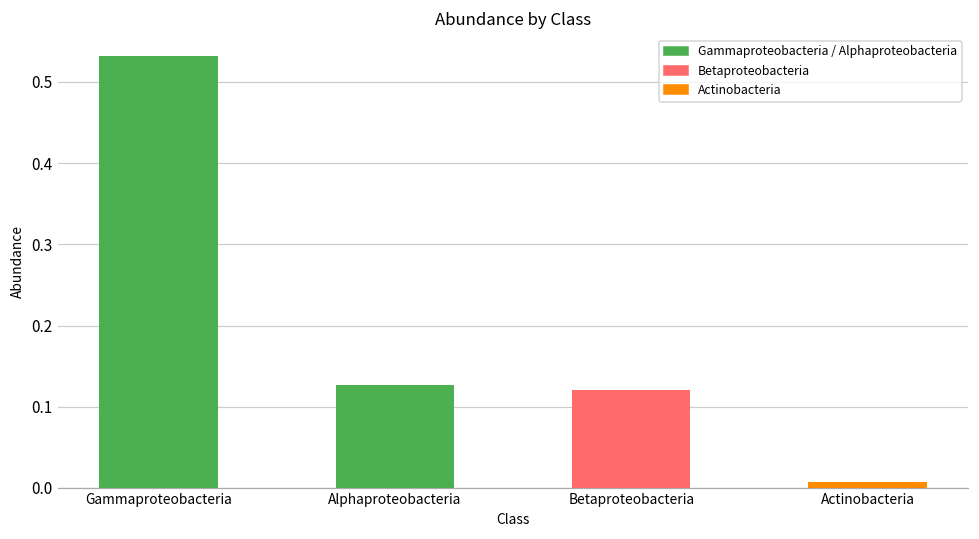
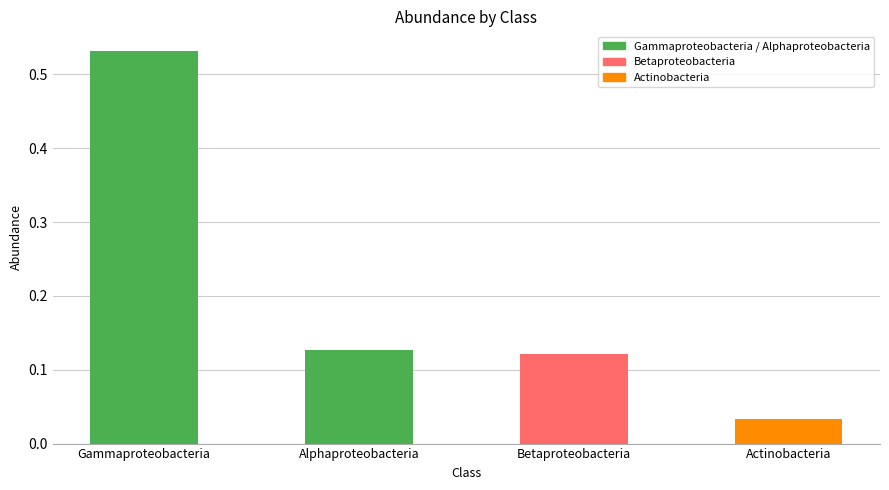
  {
    "Gammaproteobacteria": 0.53,
    "Alphaproteobacteria": 0.13,
    "Betaproteobacteria": 0.12,
-   "Actinobacteria": 0.01
+   "Actinobacteria": 0.03
  }
